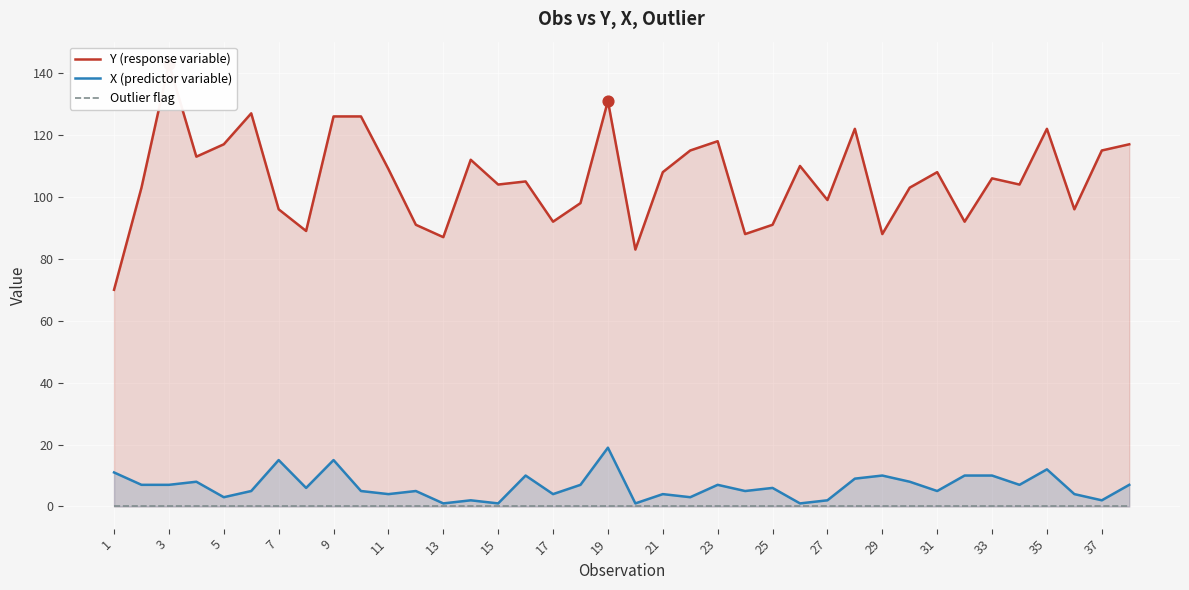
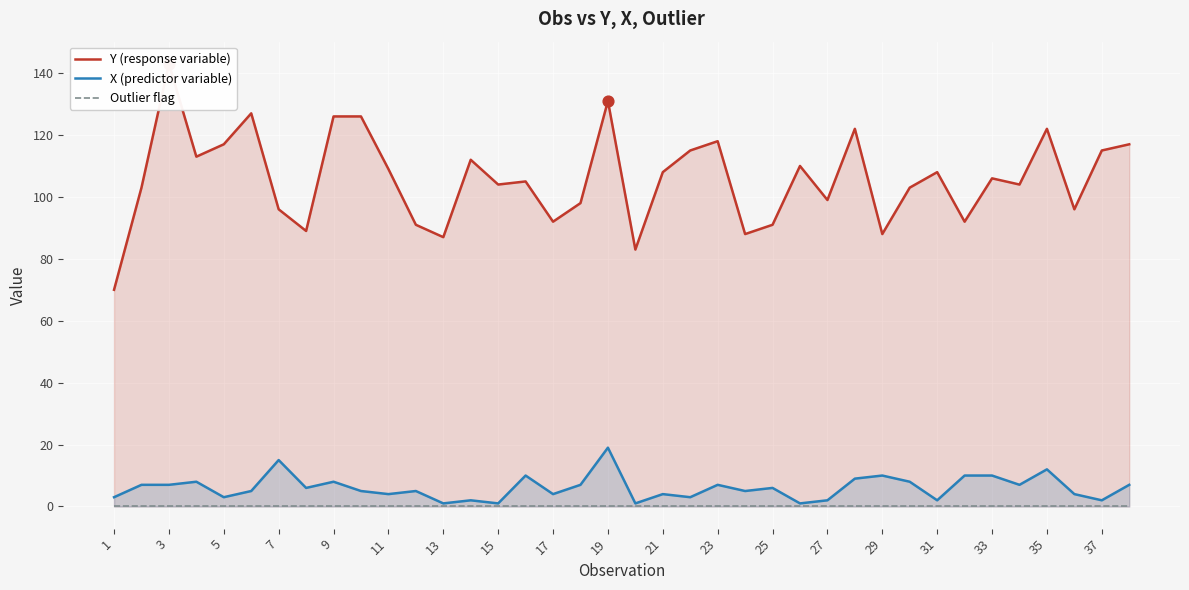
  {
    "X (predictor variable)": {
-     "1": 11,
+     "1": 3,
      "3": 7,
      "5": 3,
      "7": 15,
-     "9": 15,
+     "9": 8,
      "11": 4,
      "13": 1,
      "15": 1,
      "17": 4,
      "19": 19,
      "21": 4,
      "23": 7,
      "25": 6,
      "27": 2,
      "29": 10,
-     "31": 5,
+     "31": 2,
      "33": 10,
      "35": 12,
      "37": 2
    },
    "Outlier flag": {
      "1": 0,
      "3": 0,
      "5": 0,
      "7": 0,
      "9": 0,
      "11": 0,
      "13": 0,
      "15": 0,
      "17": 0,
      "19": 0,
      "21": 0,
      "23": 0,
      "25": 0,
      "27": 0,
      "29": 0,
      "31": 0,
      "33": 0,
      "35": 0,
      "37": 0
    }
  }
